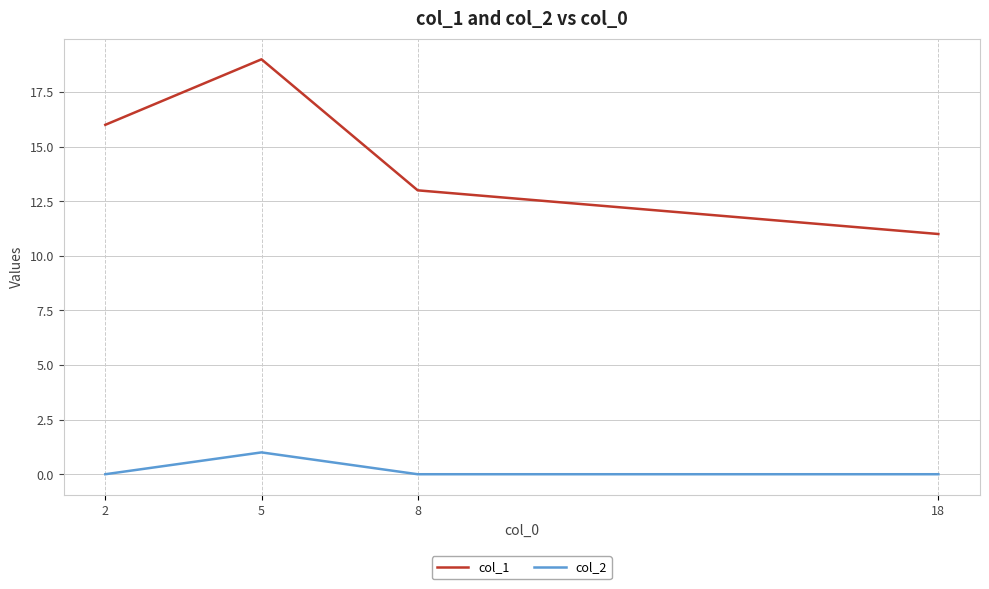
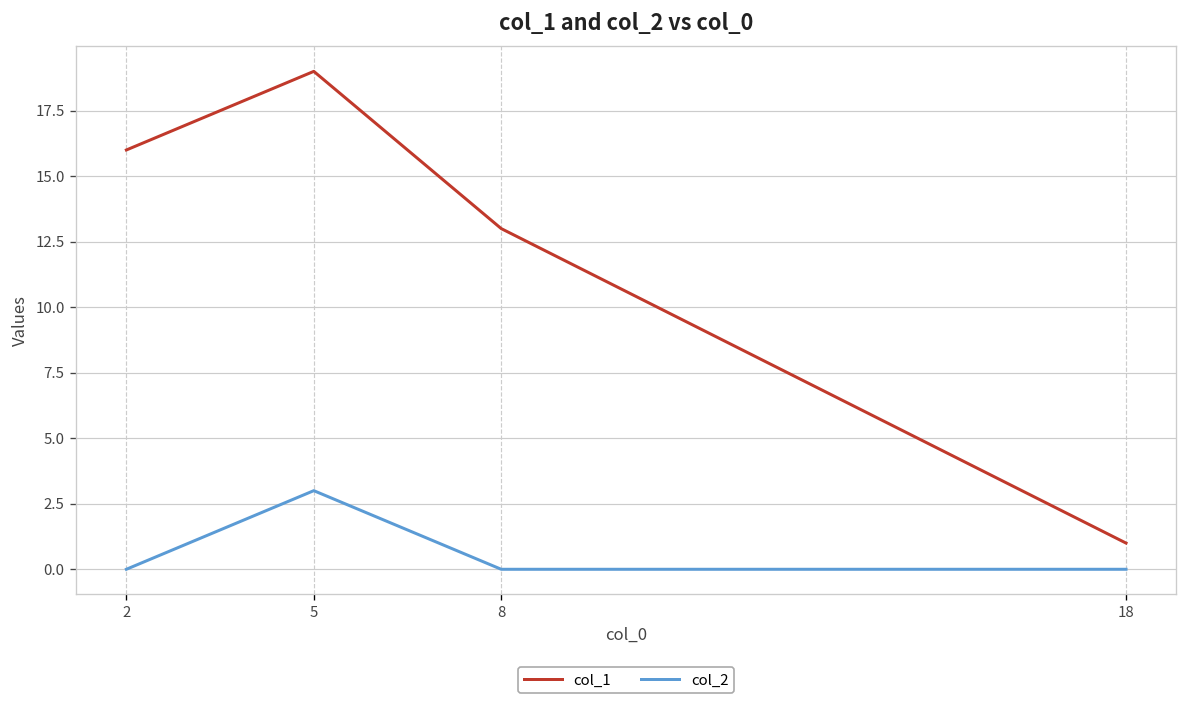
  {
    "col_1": {
      "2": 16,
      "5": 19,
      "8": 13,
-     "18": 11
+     "18": 1
    },
    "col_2": {
      "2": 0,
-     "5": 1,
+     "5": 3,
      "8": 0,
      "18": 0
    }
  }
